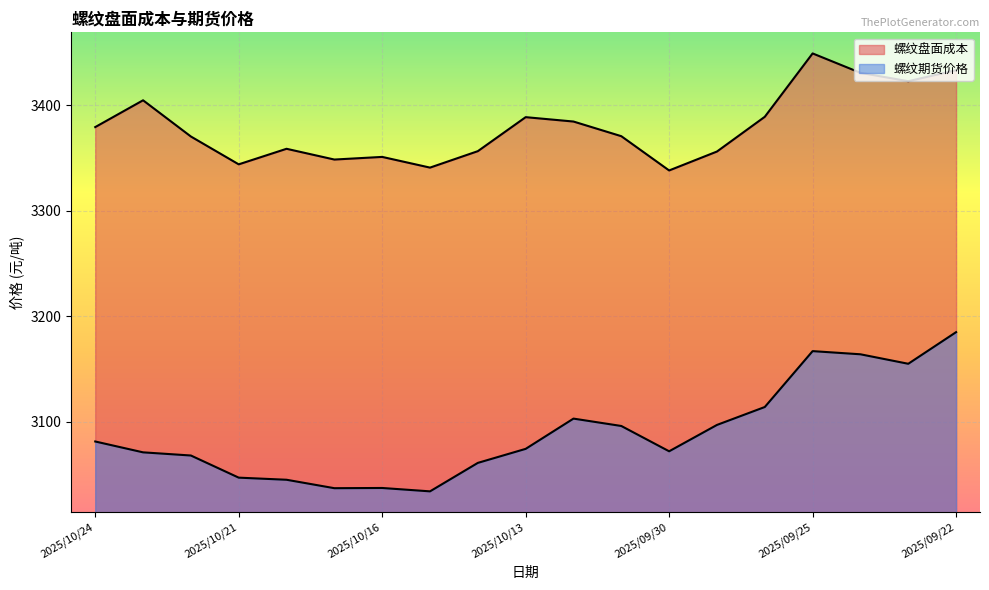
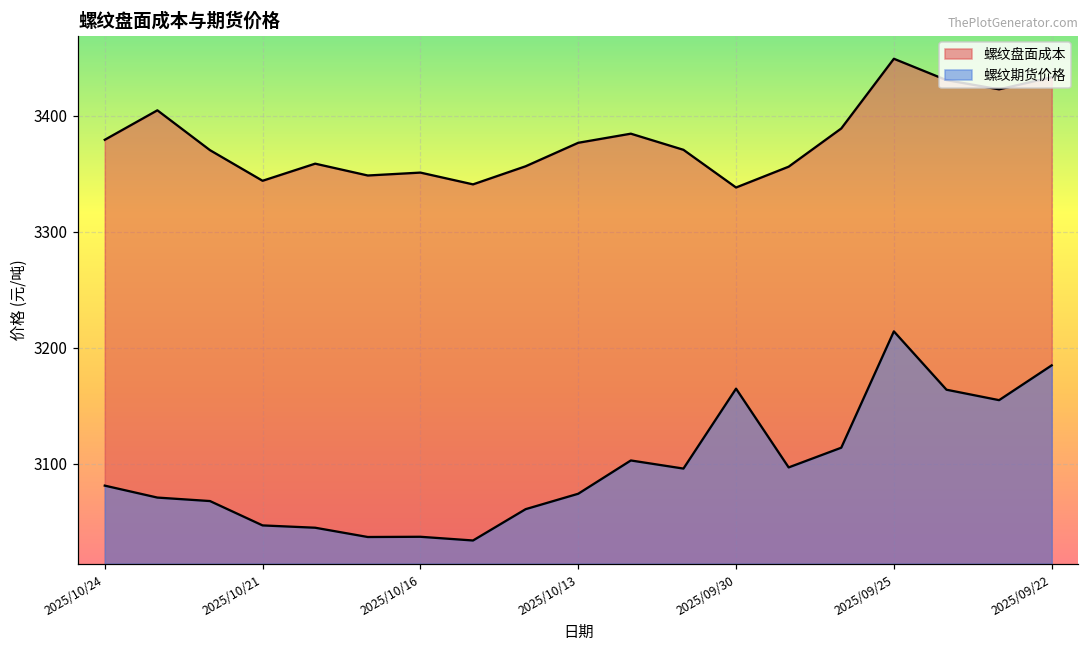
  {
    "螺纹盘面成本": {
      "2025/10/24": 3379,
      "2025/10/21": 3344,
      "2025/10/16": 3351,
-     "2025/10/13": 3389,
+     "2025/10/13": 3377,
      "2025/09/30": 3338,
      "2025/09/25": 3449
    },
    "螺纹期货价格": {
      "2025/10/24": 3081,
      "2025/10/21": 3047,
      "2025/10/16": 3037,
      "2025/10/13": 3074,
-     "2025/09/30": 3072,
-     "2025/09/25": 3167,
+     "2025/09/30": 3165,
+     "2025/09/25": 3214,
      "2025/09/22": 3185
    }
  }
